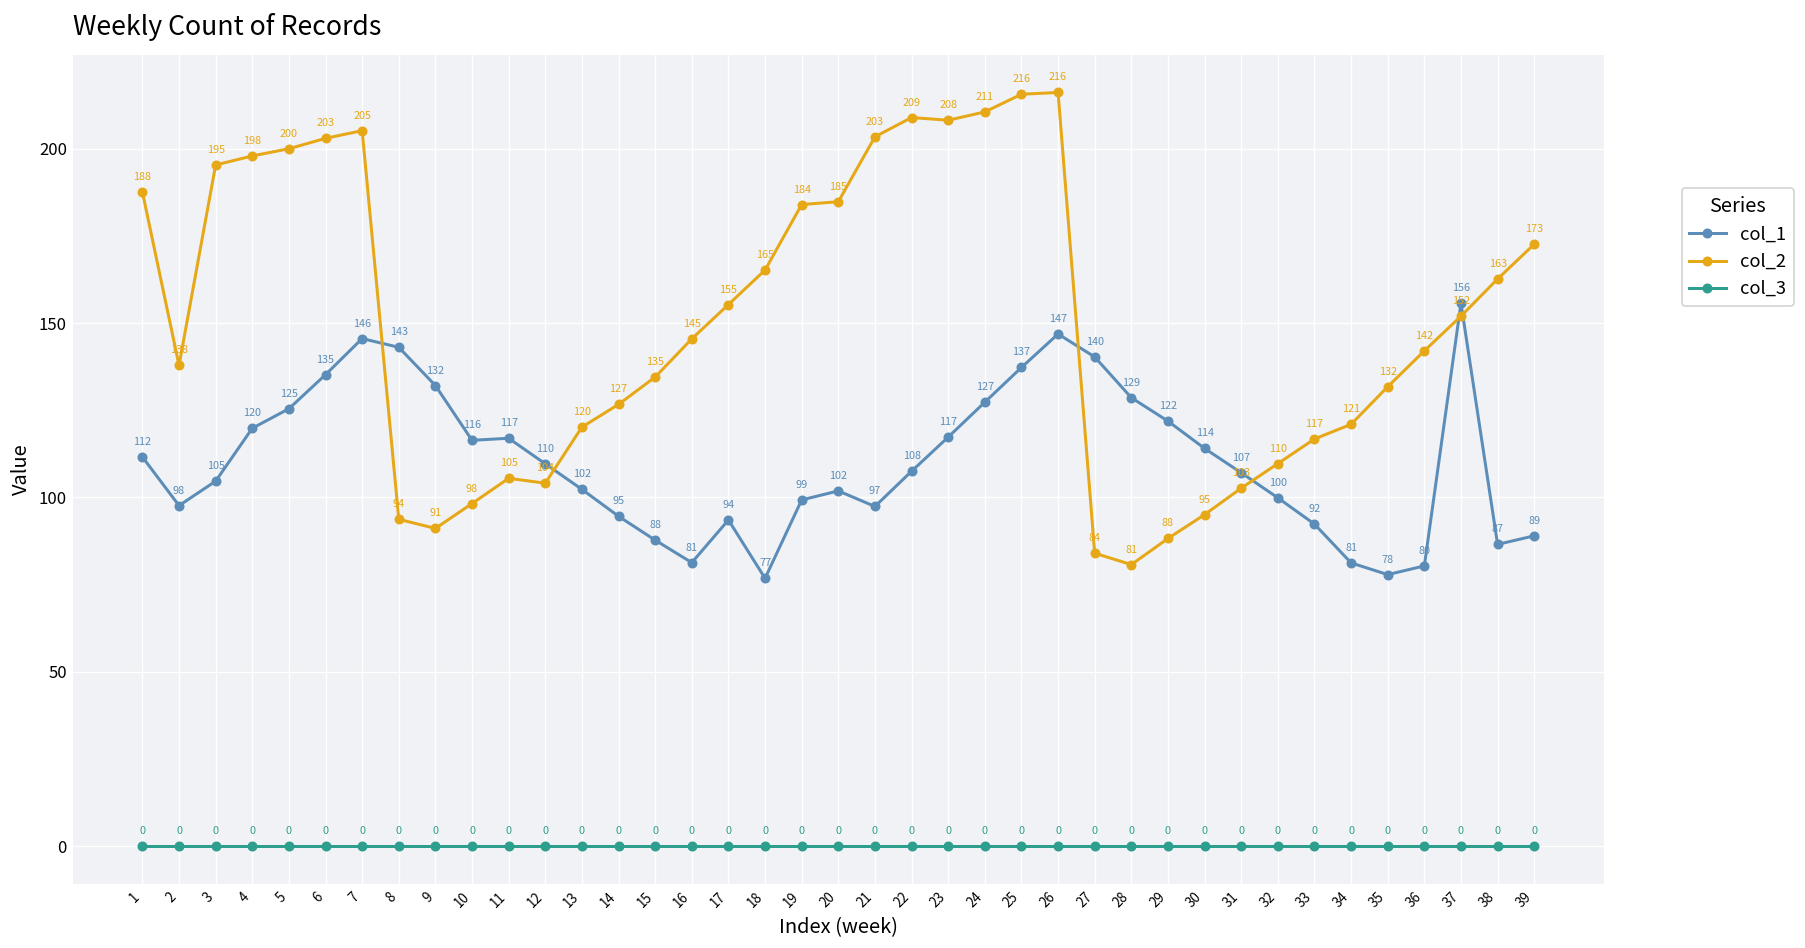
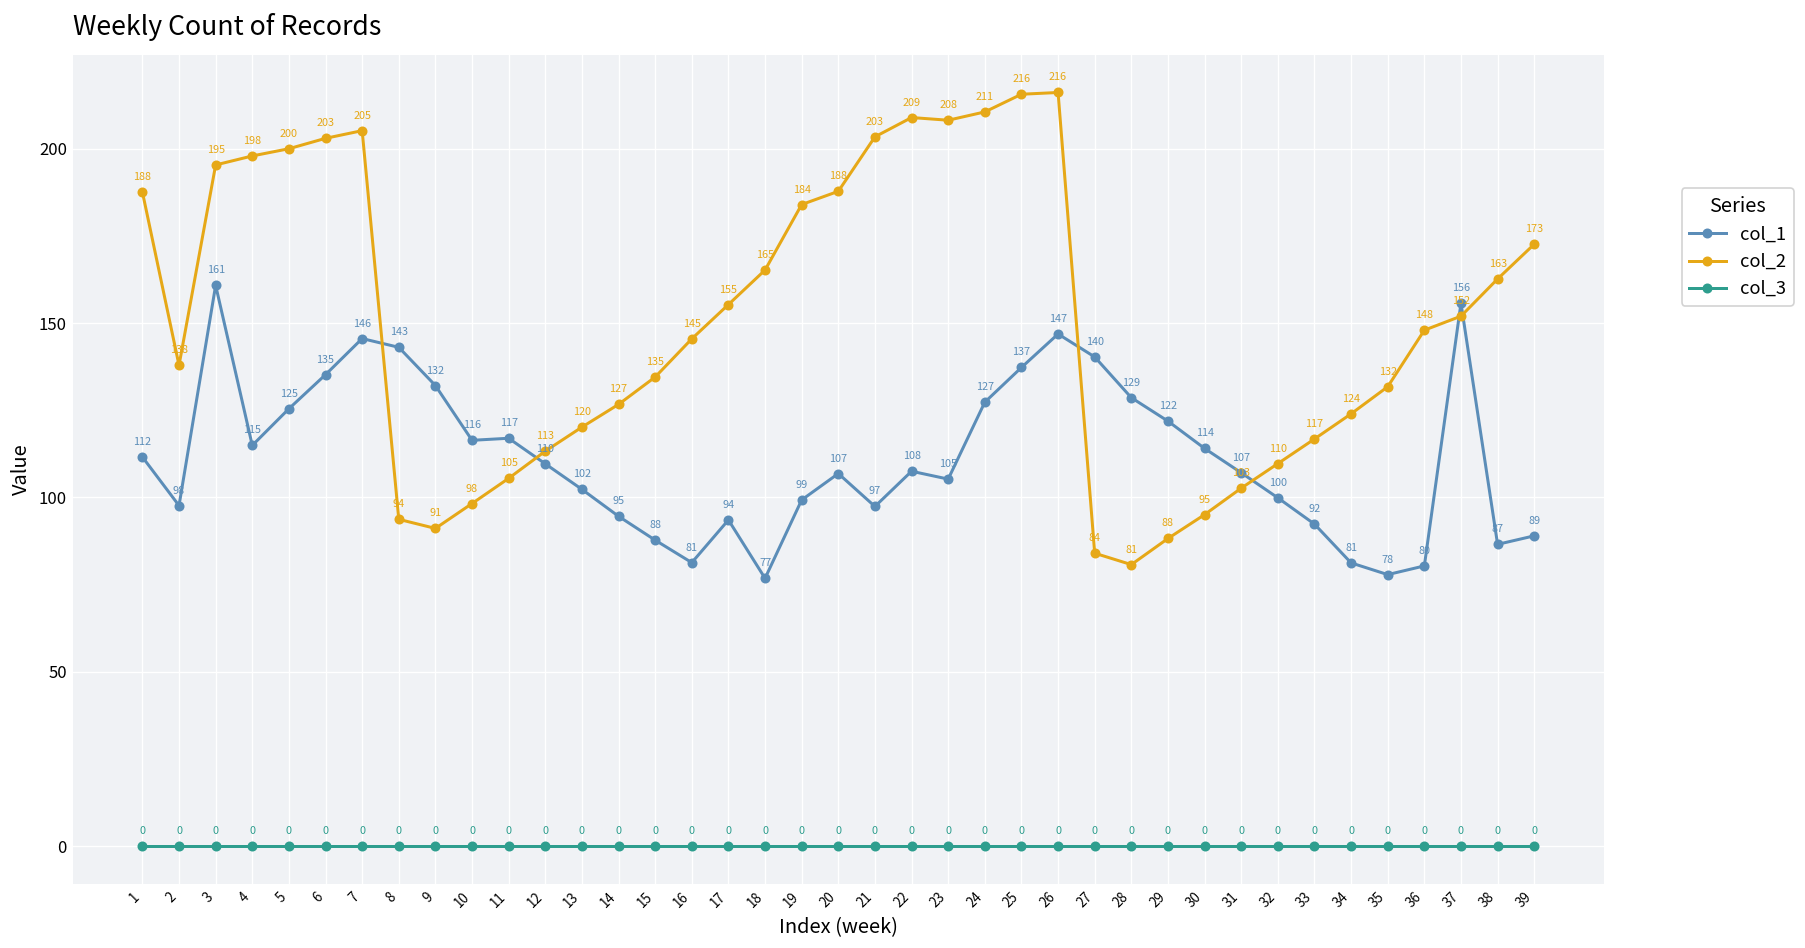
  {
    "col_1": {
      "1": 112,
      "2": 98,
-     "3": 105,
-     "4": 120,
+     "3": 161,
+     "4": 115,
      "5": 125,
      "6": 135,
      "7": 146,
      "8": 143,
      "9": 132,
      "10": 116,
      "11": 117,
      "12": 110,
      "13": 102,
      "14": 95,
      "15": 88,
      "16": 81,
      "17": 94,
      "18": 77,
      "19": 99,
-     "20": 102,
+     "20": 107,
      "21": 97,
      "22": 108,
-     "23": 117,
+     "23": 105,
      "24": 127,
      "25": 137,
      "26": 147,
      "27": 140,
      "28": 129,
      "29": 122,
      "30": 114,
      "31": 107,
      "32": 100,
      "33": 92,
      "34": 81,
      "35": 78,
      "36": 80,
      "37": 156,
      "38": 87,
      "39": 89
    },
    "col_2": {
      "1": 188,
      "2": 138,
      "3": 195,
      "4": 198,
      "5": 200,
      "6": 203,
      "7": 205,
      "8": 94,
      "9": 91,
      "10": 98,
      "11": 105,
-     "12": 104,
+     "12": 113,
      "13": 120,
      "14": 127,
      "15": 135,
      "16": 145,
      "17": 155,
      "18": 165,
      "19": 184,
-     "20": 185,
+     "20": 188,
      "21": 203,
      "22": 209,
      "23": 208,
      "24": 211,
      "25": 216,
      "26": 216,
      "27": 84,
      "28": 81,
      "29": 88,
      "30": 95,
      "32": 110,
      "33": 117,
-     "34": 121,
+     "34": 124,
      "35": 132,
-     "36": 142,
+     "36": 148,
      "38": 163,
      "39": 173
    },
    "col_3": {
      "1": 0,
      "2": 0,
      "3": 0,
      "4": 0,
      "5": 0,
      "6": 0,
      "7": 0,
      "8": 0,
      "9": 0,
      "10": 0,
      "11": 0,
      "12": 0,
      "13": 0,
      "14": 0,
      "15": 0,
      "16": 0,
      "17": 0,
      "18": 0,
      "19": 0,
      "20": 0,
      "21": 0,
      "22": 0,
      "23": 0,
      "24": 0,
      "25": 0,
      "26": 0,
      "27": 0,
      "28": 0,
      "29": 0,
      "30": 0,
      "31": 0,
      "32": 0,
      "33": 0,
      "34": 0,
      "35": 0,
      "36": 0,
      "37": 0,
      "38": 0,
      "39": 0
    }
  }
